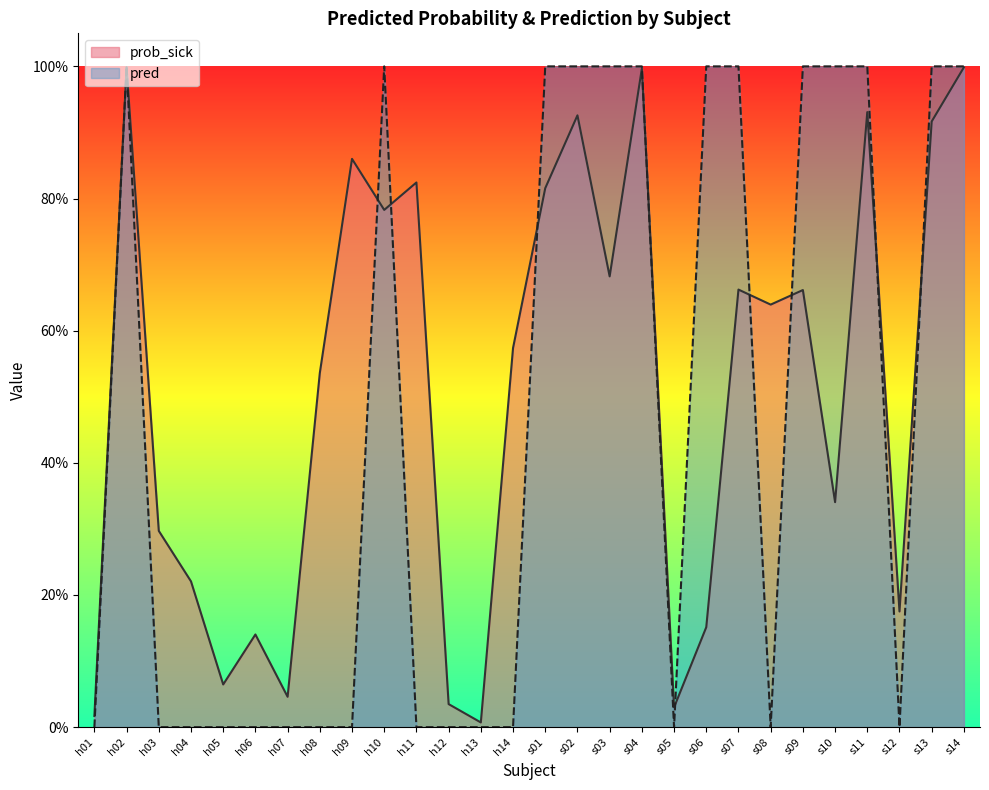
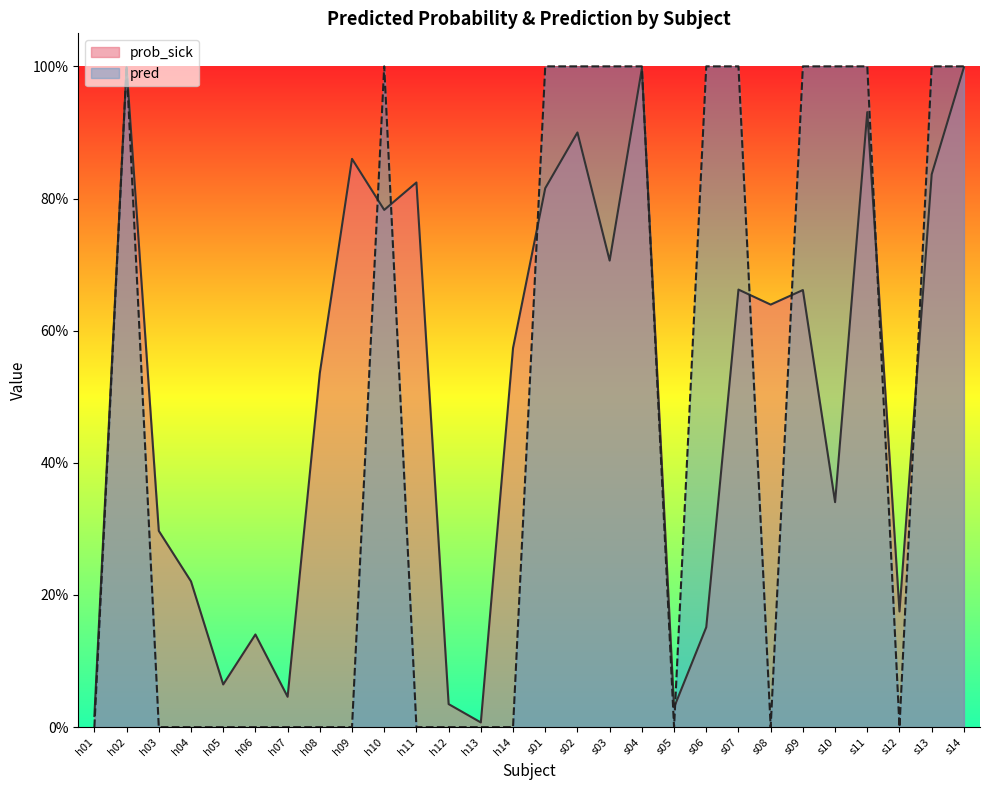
  {
    "prob_sick": {
      "h01": "2%",
      "h03": "30%",
      "h04": "22%",
      "h05": "6%",
      "h06": "14%",
      "h07": "5%",
      "h08": "54%",
      "h09": "86%",
      "h10": "78%",
      "h11": "82%",
      "h12": "3%",
      "h13": "1%",
      "h14": "57%",
      "s01": "82%",
-     "s02": "93%",
-     "s03": "68%",
+     "s02": "90%",
+     "s03": "71%",
      "s05": "3%",
      "s06": "15%",
      "s07": "66%",
      "s08": "64%",
      "s09": "66%",
      "s10": "34%",
      "s11": "93%",
      "s12": "18%",
-     "s13": "92%"
+     "s13": "84%"
    },
    "pred": {
      "h01": "0%",
      "h03": "0%",
      "h04": "0%",
      "h05": "0%",
      "h06": "0%",
      "h07": "0%",
      "h08": "0%",
      "h09": "0%",
      "h10": "100%",
      "h11": "0%",
      "h12": "0%",
      "h13": "0%",
      "h14": "0%",
      "s01": "100%",
      "s02": "100%",
      "s03": "100%",
      "s05": "0%",
      "s06": "100%",
      "s07": "100%",
      "s08": "0%",
      "s09": "100%",
      "s10": "100%",
      "s11": "100%",
      "s12": "0%",
      "s13": "100%"
    }
  }
